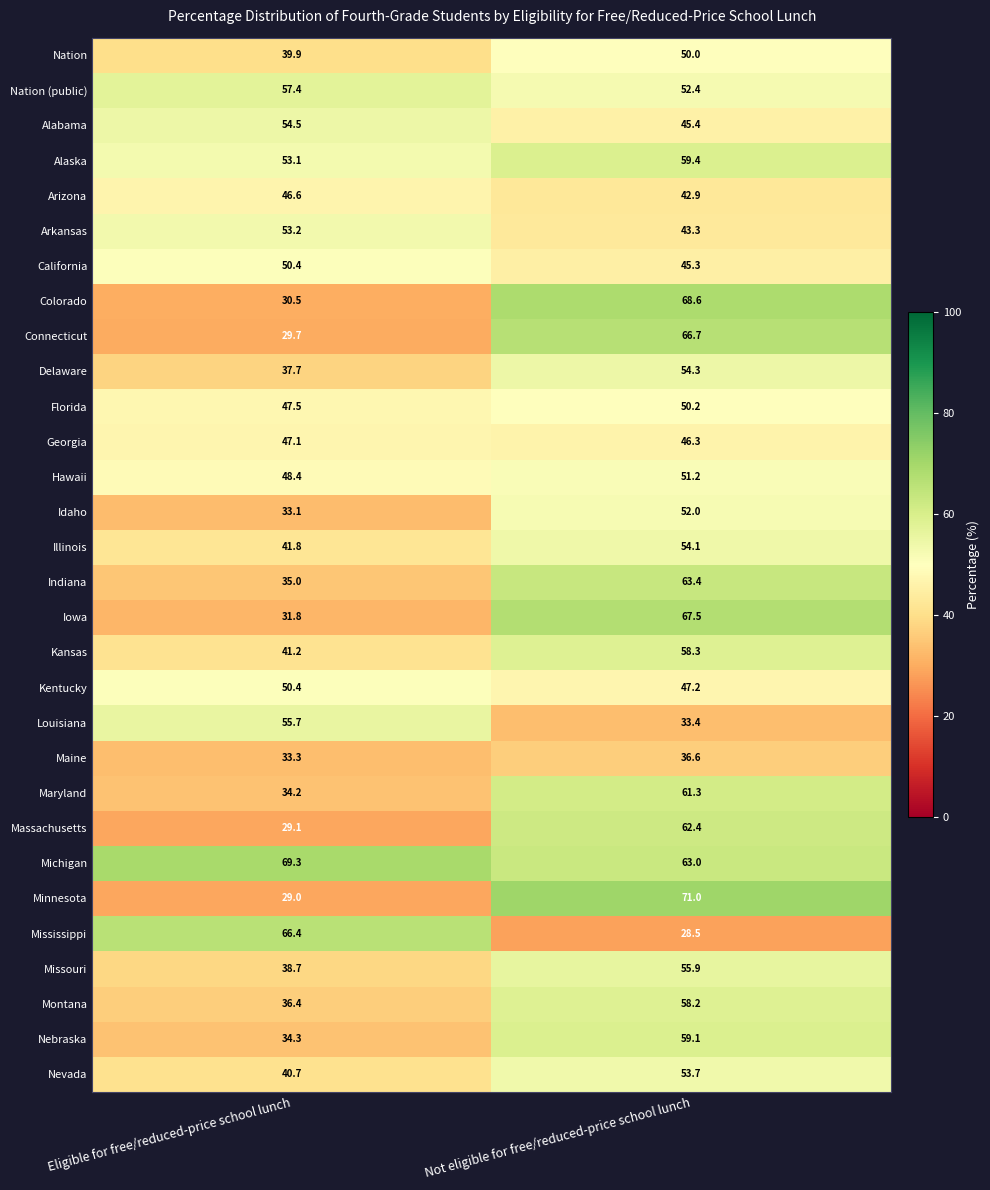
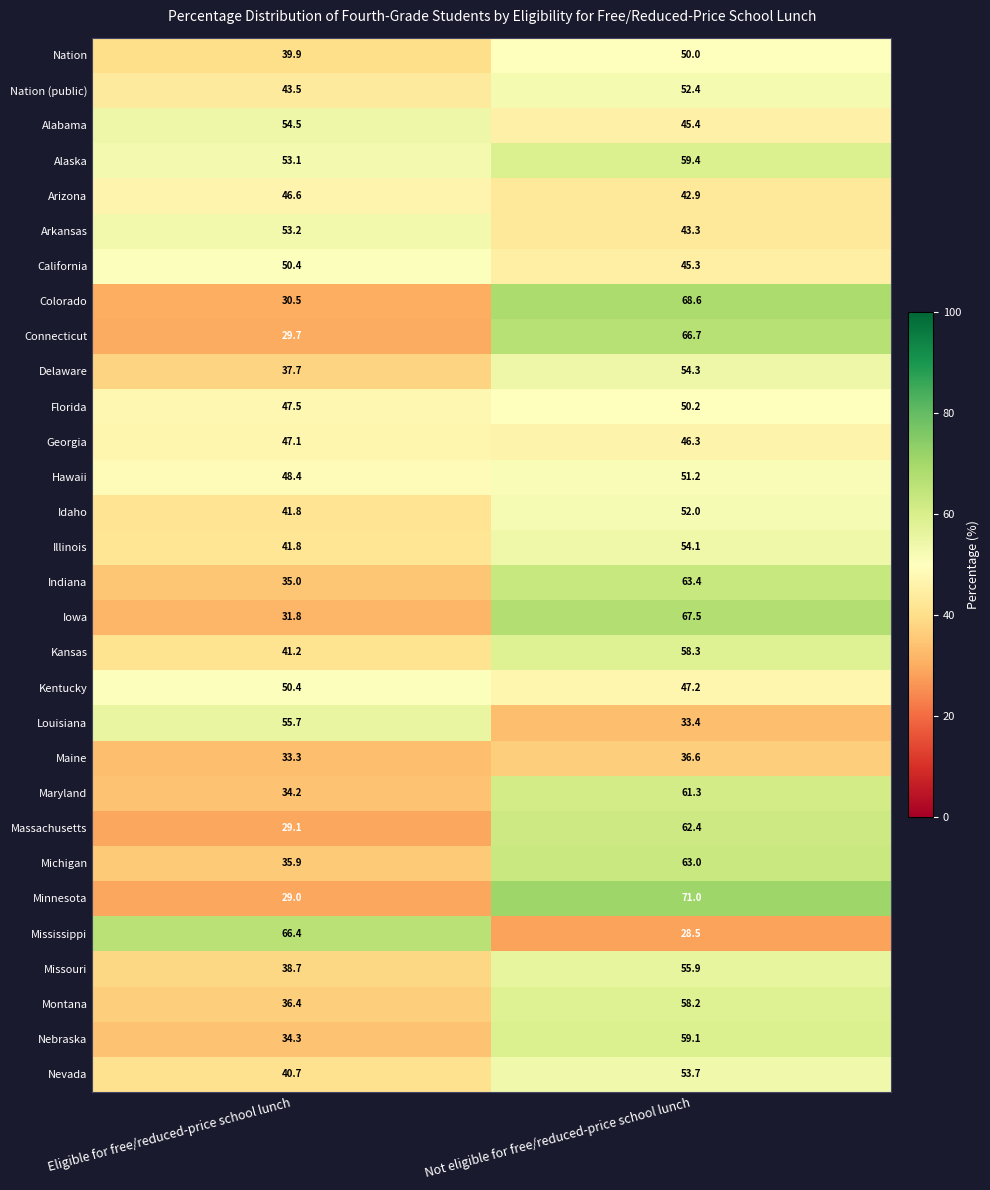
  {
    "Nation": {
      "Eligible for free/reduced-price school lunch": 39.9,
      "Not eligible for free/reduced-price school lunch": 50.0
    },
    "Nation (public)": {
-     "Eligible for free/reduced-price school lunch": 57.4,
+     "Eligible for free/reduced-price school lunch": 43.5,
      "Not eligible for free/reduced-price school lunch": 52.4
    },
    "Alabama": {
      "Eligible for free/reduced-price school lunch": 54.5,
      "Not eligible for free/reduced-price school lunch": 45.4
    },
    "Alaska": {
      "Eligible for free/reduced-price school lunch": 53.1,
      "Not eligible for free/reduced-price school lunch": 59.4
    },
    "Arizona": {
      "Eligible for free/reduced-price school lunch": 46.6,
      "Not eligible for free/reduced-price school lunch": 42.9
    },
    "Arkansas": {
      "Eligible for free/reduced-price school lunch": 53.2,
      "Not eligible for free/reduced-price school lunch": 43.3
    },
    "California": {
      "Eligible for free/reduced-price school lunch": 50.4,
      "Not eligible for free/reduced-price school lunch": 45.3
    },
    "Colorado": {
      "Eligible for free/reduced-price school lunch": 30.5,
      "Not eligible for free/reduced-price school lunch": 68.6
    },
    "Connecticut": {
      "Eligible for free/reduced-price school lunch": 29.7,
      "Not eligible for free/reduced-price school lunch": 66.7
    },
    "Delaware": {
      "Eligible for free/reduced-price school lunch": 37.7,
      "Not eligible for free/reduced-price school lunch": 54.3
    },
    "Florida": {
      "Eligible for free/reduced-price school lunch": 47.5,
      "Not eligible for free/reduced-price school lunch": 50.2
    },
    "Georgia": {
      "Eligible for free/reduced-price school lunch": 47.1,
      "Not eligible for free/reduced-price school lunch": 46.3
    },
    "Hawaii": {
      "Eligible for free/reduced-price school lunch": 48.4,
      "Not eligible for free/reduced-price school lunch": 51.2
    },
    "Idaho": {
-     "Eligible for free/reduced-price school lunch": 33.1,
+     "Eligible for free/reduced-price school lunch": 41.8,
      "Not eligible for free/reduced-price school lunch": 52.0
    },
    "Illinois": {
      "Eligible for free/reduced-price school lunch": 41.8,
      "Not eligible for free/reduced-price school lunch": 54.1
    },
    "Indiana": {
      "Eligible for free/reduced-price school lunch": 35.0,
      "Not eligible for free/reduced-price school lunch": 63.4
    },
    "Iowa": {
      "Eligible for free/reduced-price school lunch": 31.8,
      "Not eligible for free/reduced-price school lunch": 67.5
    },
    "Kansas": {
      "Eligible for free/reduced-price school lunch": 41.2,
      "Not eligible for free/reduced-price school lunch": 58.3
    },
    "Kentucky": {
      "Eligible for free/reduced-price school lunch": 50.4,
      "Not eligible for free/reduced-price school lunch": 47.2
    },
    "Louisiana": {
      "Eligible for free/reduced-price school lunch": 55.7,
      "Not eligible for free/reduced-price school lunch": 33.4
    },
    "Maine": {
      "Eligible for free/reduced-price school lunch": 33.3,
      "Not eligible for free/reduced-price school lunch": 36.6
    },
    "Maryland": {
      "Eligible for free/reduced-price school lunch": 34.2,
      "Not eligible for free/reduced-price school lunch": 61.3
    },
    "Massachusetts": {
      "Eligible for free/reduced-price school lunch": 29.1,
      "Not eligible for free/reduced-price school lunch": 62.4
    },
    "Michigan": {
-     "Eligible for free/reduced-price school lunch": 69.3,
+     "Eligible for free/reduced-price school lunch": 35.9,
      "Not eligible for free/reduced-price school lunch": 63.0
    },
    "Minnesota": {
      "Eligible for free/reduced-price school lunch": 29.0,
      "Not eligible for free/reduced-price school lunch": 71.0
    },
    "Mississippi": {
      "Eligible for free/reduced-price school lunch": 66.4,
      "Not eligible for free/reduced-price school lunch": 28.5
    },
    "Missouri": {
      "Eligible for free/reduced-price school lunch": 38.7,
      "Not eligible for free/reduced-price school lunch": 55.9
    },
    "Montana": {
      "Eligible for free/reduced-price school lunch": 36.4,
      "Not eligible for free/reduced-price school lunch": 58.2
    },
    "Nebraska": {
      "Eligible for free/reduced-price school lunch": 34.3,
      "Not eligible for free/reduced-price school lunch": 59.1
    },
    "Nevada": {
      "Eligible for free/reduced-price school lunch": 40.7,
      "Not eligible for free/reduced-price school lunch": 53.7
    }
  }
